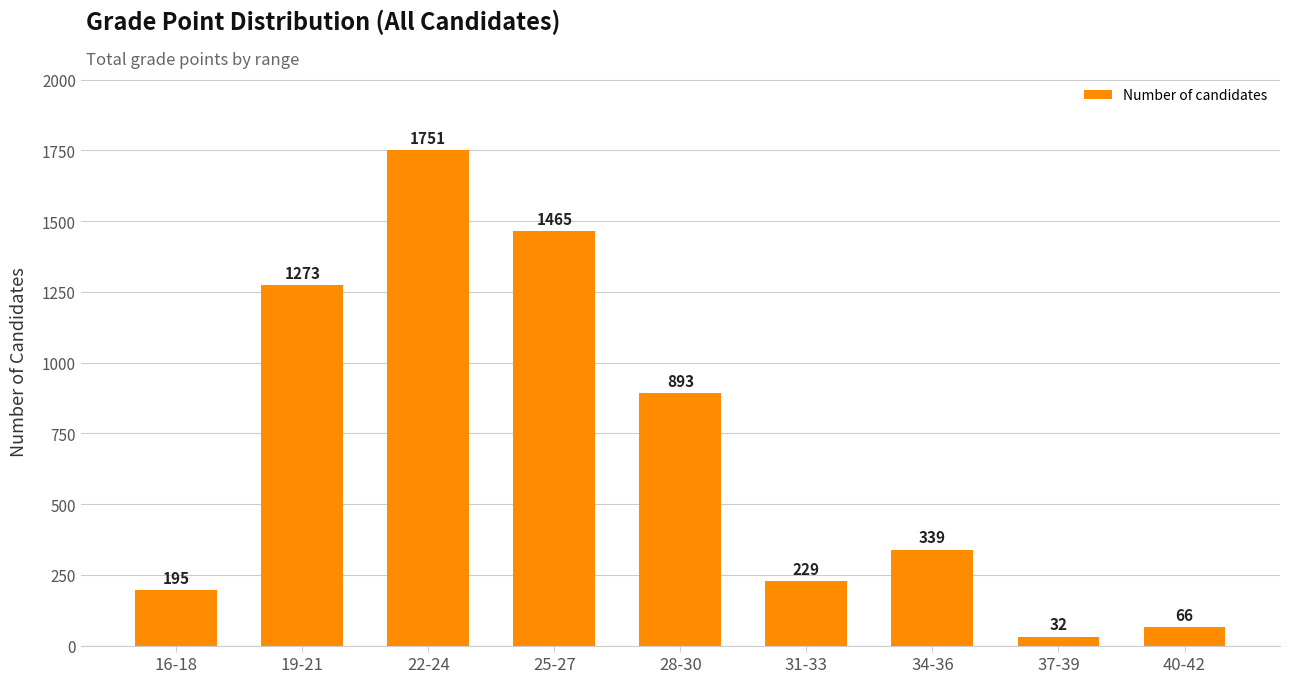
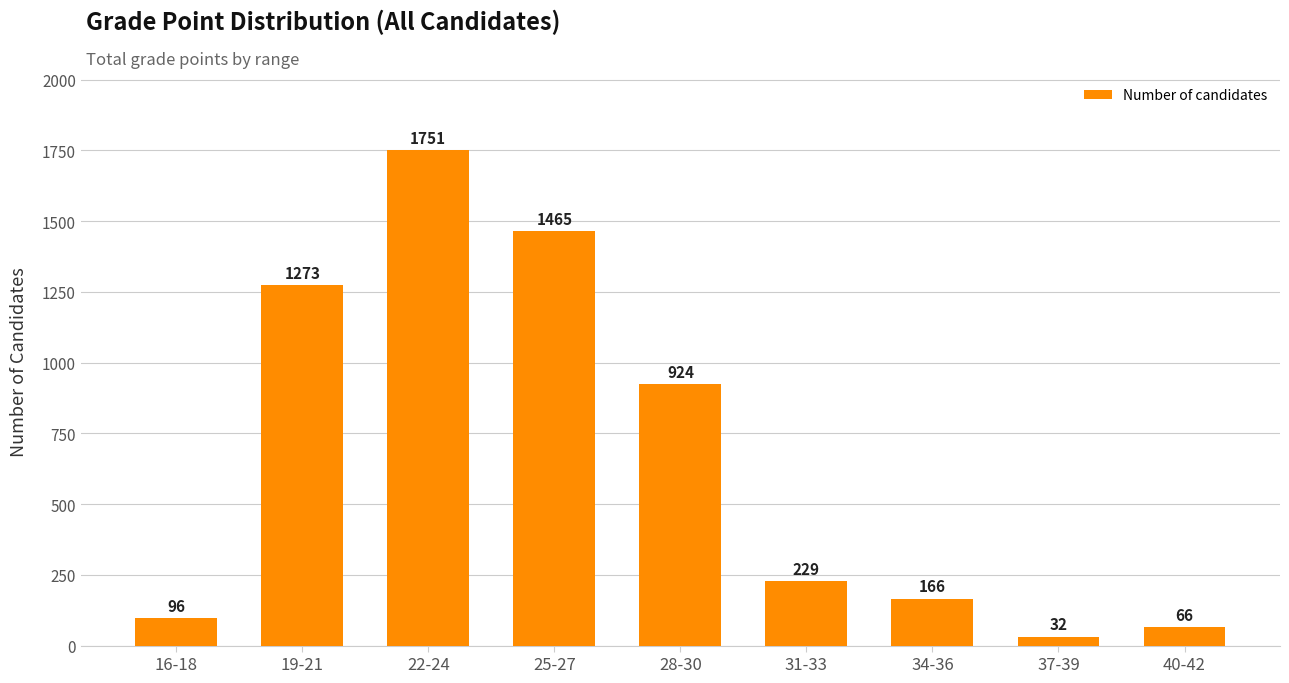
  {
-   "16-18": 195,
+   "16-18": 96,
    "19-21": 1273,
    "22-24": 1751,
    "25-27": 1465,
-   "28-30": 893,
+   "28-30": 924,
    "31-33": 229,
-   "34-36": 339,
+   "34-36": 166,
    "37-39": 32,
    "40-42": 66
  }
